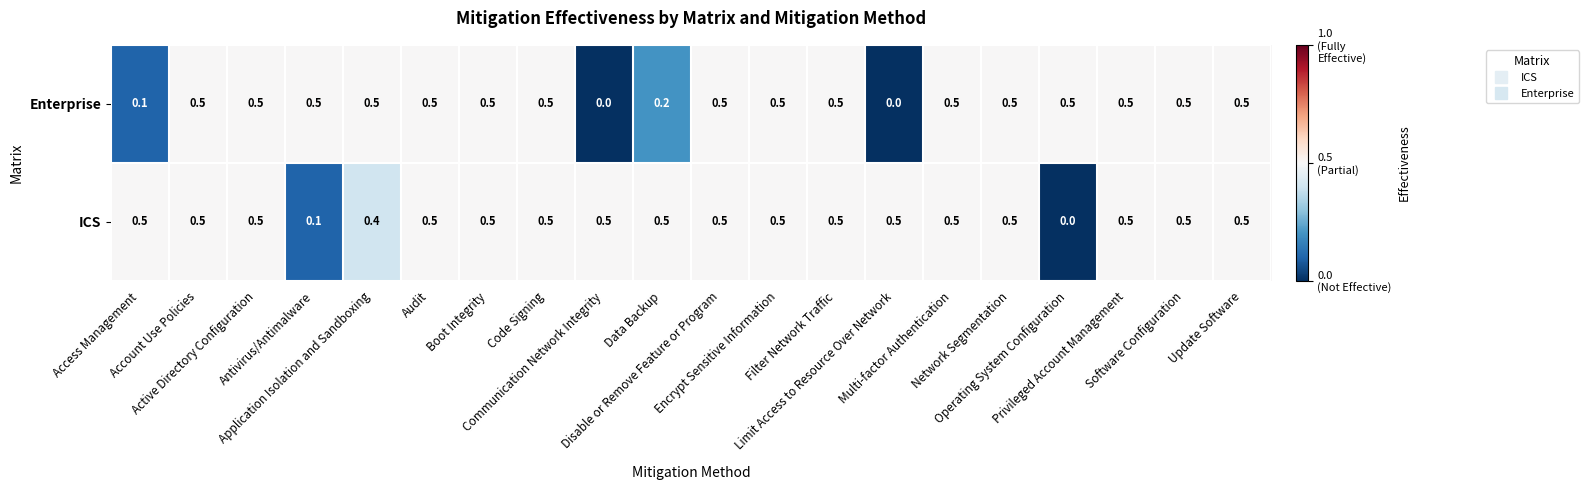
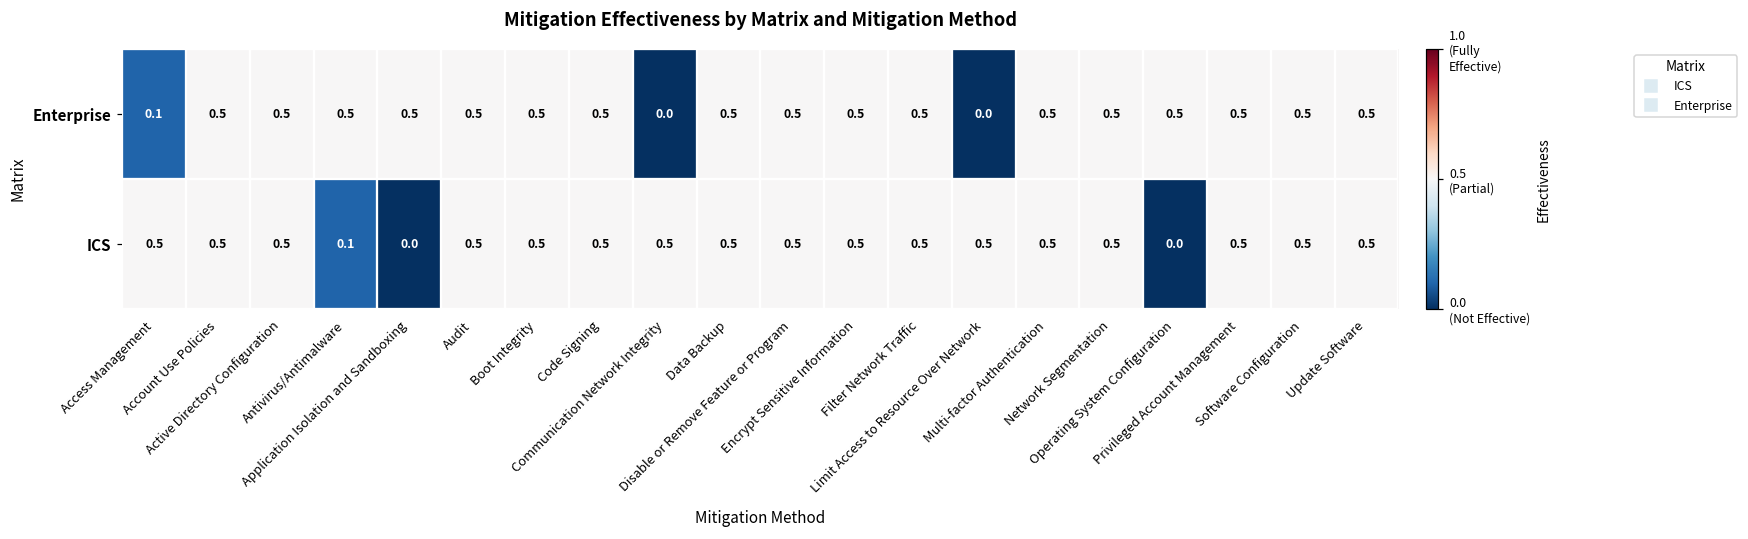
  {
    "Enterprise": {
      "Access Management": 0.1,
      "Account Use Policies": 0.5,
      "Active Directory Configuration": 0.5,
      "Antivirus/Antimalware": 0.5,
      "Application Isolation and Sandboxing": 0.5,
      "Audit": 0.5,
      "Boot Integrity": 0.5,
      "Code Signing": 0.5,
      "Communication Network Integrity": 0.0,
-     "Data Backup": 0.2,
+     "Data Backup": 0.5,
      "Disable or Remove Feature or Program": 0.5,
      "Encrypt Sensitive Information": 0.5,
      "Filter Network Traffic": 0.5,
      "Limit Access to Resource Over Network": 0.0,
      "Multi-factor Authentication": 0.5,
      "Network Segmentation": 0.5,
      "Operating System Configuration": 0.5,
      "Privileged Account Management": 0.5,
      "Software Configuration": 0.5,
      "Update Software": 0.5
    },
    "ICS": {
      "Access Management": 0.5,
      "Account Use Policies": 0.5,
      "Active Directory Configuration": 0.5,
      "Antivirus/Antimalware": 0.1,
-     "Application Isolation and Sandboxing": 0.4,
+     "Application Isolation and Sandboxing": 0.0,
      "Audit": 0.5,
      "Boot Integrity": 0.5,
      "Code Signing": 0.5,
      "Communication Network Integrity": 0.5,
      "Data Backup": 0.5,
      "Disable or Remove Feature or Program": 0.5,
      "Encrypt Sensitive Information": 0.5,
      "Filter Network Traffic": 0.5,
      "Limit Access to Resource Over Network": 0.5,
      "Multi-factor Authentication": 0.5,
      "Network Segmentation": 0.5,
      "Operating System Configuration": 0.0,
      "Privileged Account Management": 0.5,
      "Software Configuration": 0.5,
      "Update Software": 0.5
    }
  }
